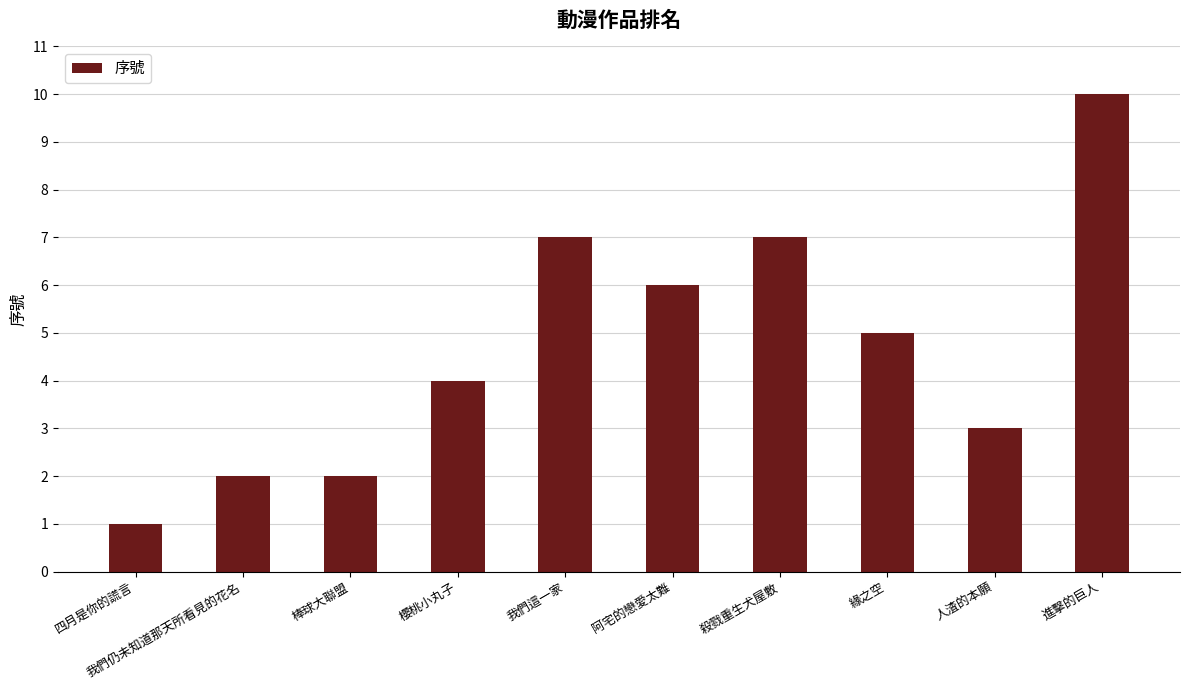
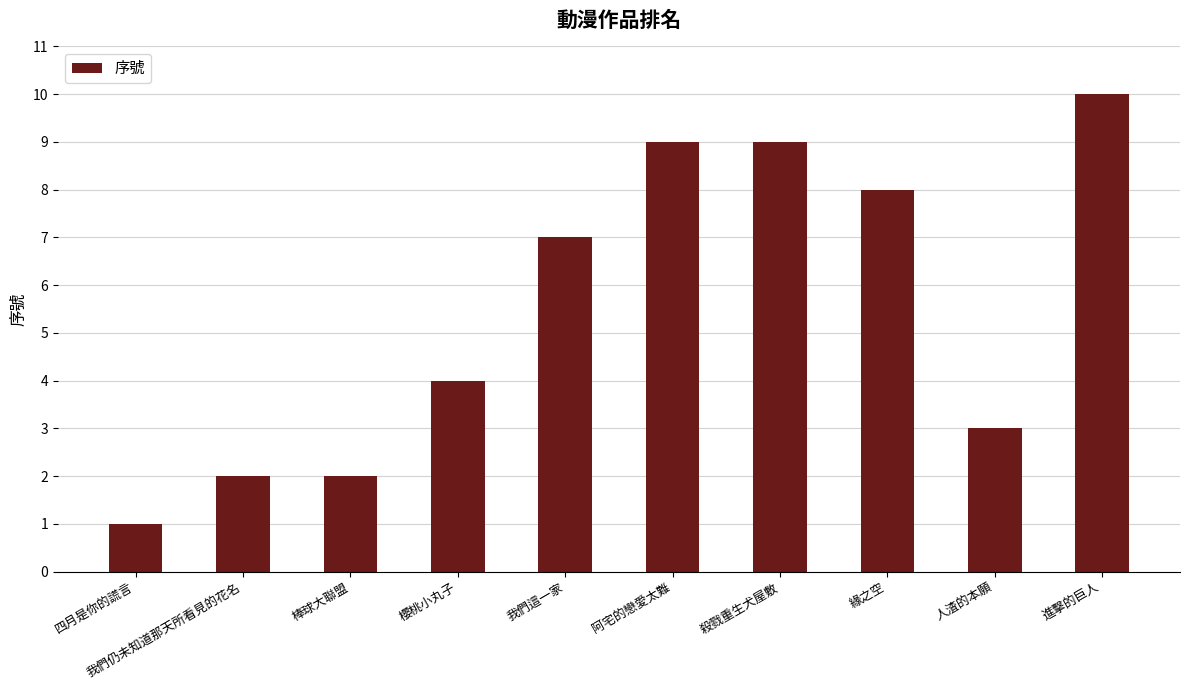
  {
    "四月是你的謊言": 1,
    "我們仍未知道那天所看見的花名": 2,
    "棒球大聯盟": 2,
    "櫻桃小丸子": 4,
    "我們這一家": 7,
-   "阿宅的戀愛太難": 6,
-   "殺戮重生犬屋敷": 7,
-   "緣之空": 5,
+   "阿宅的戀愛太難": 9,
+   "殺戮重生犬屋敷": 9,
+   "緣之空": 8,
    "人渣的本願": 3,
    "進擊的巨人": 10
  }
